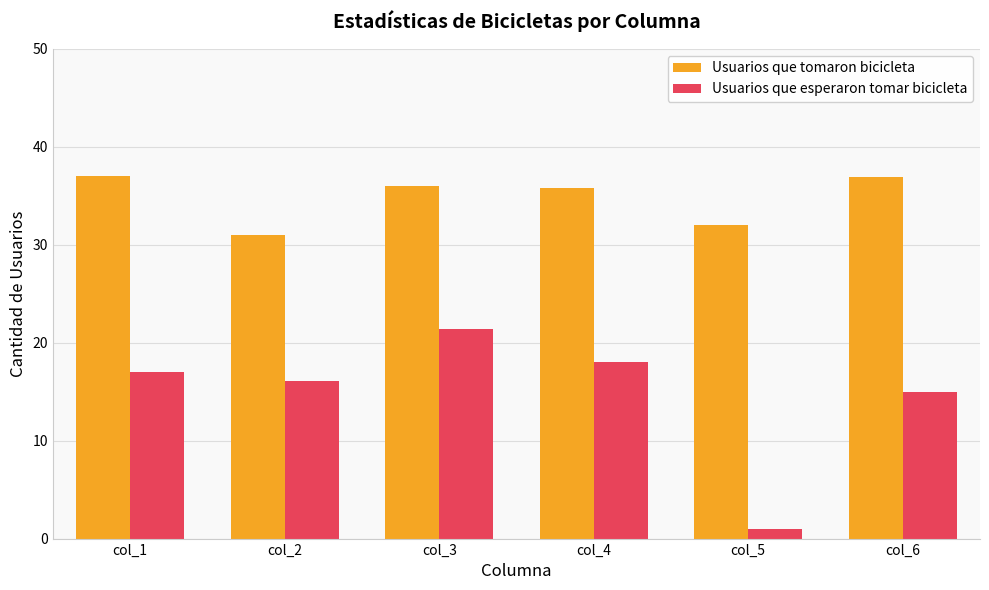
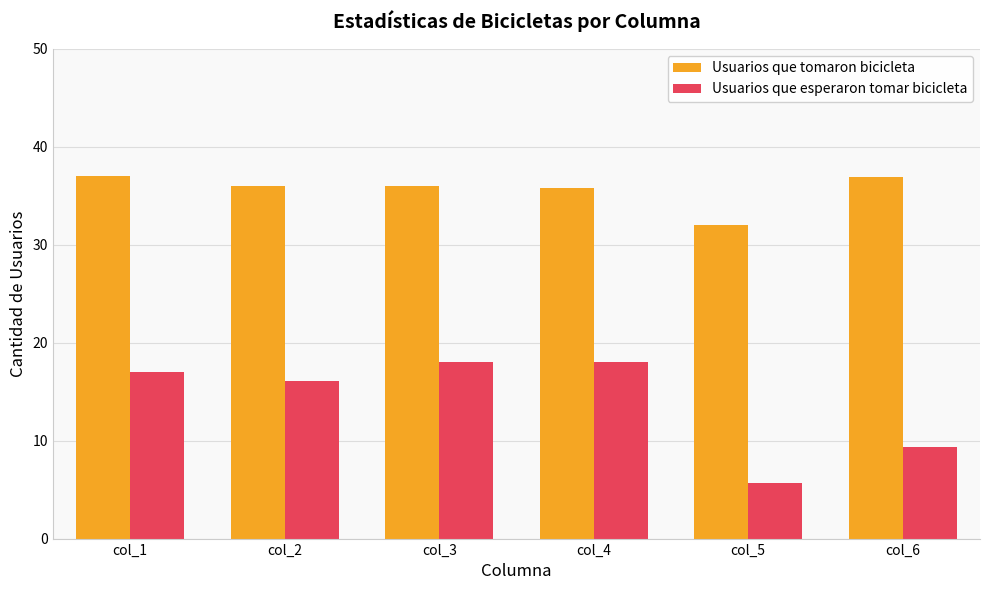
  {
    "Usuarios que tomaron bicicleta": {
      "col_1": 37,
-     "col_2": 31,
+     "col_2": 36,
      "col_3": 36,
      "col_4": 36,
      "col_5": 32,
      "col_6": 37
    },
    "Usuarios que esperaron tomar bicicleta": {
      "col_1": 17,
      "col_2": 16,
-     "col_3": 21,
+     "col_3": 18,
      "col_4": 18,
-     "col_5": 1,
-     "col_6": 15
+     "col_5": 6,
+     "col_6": 9
    }
  }
